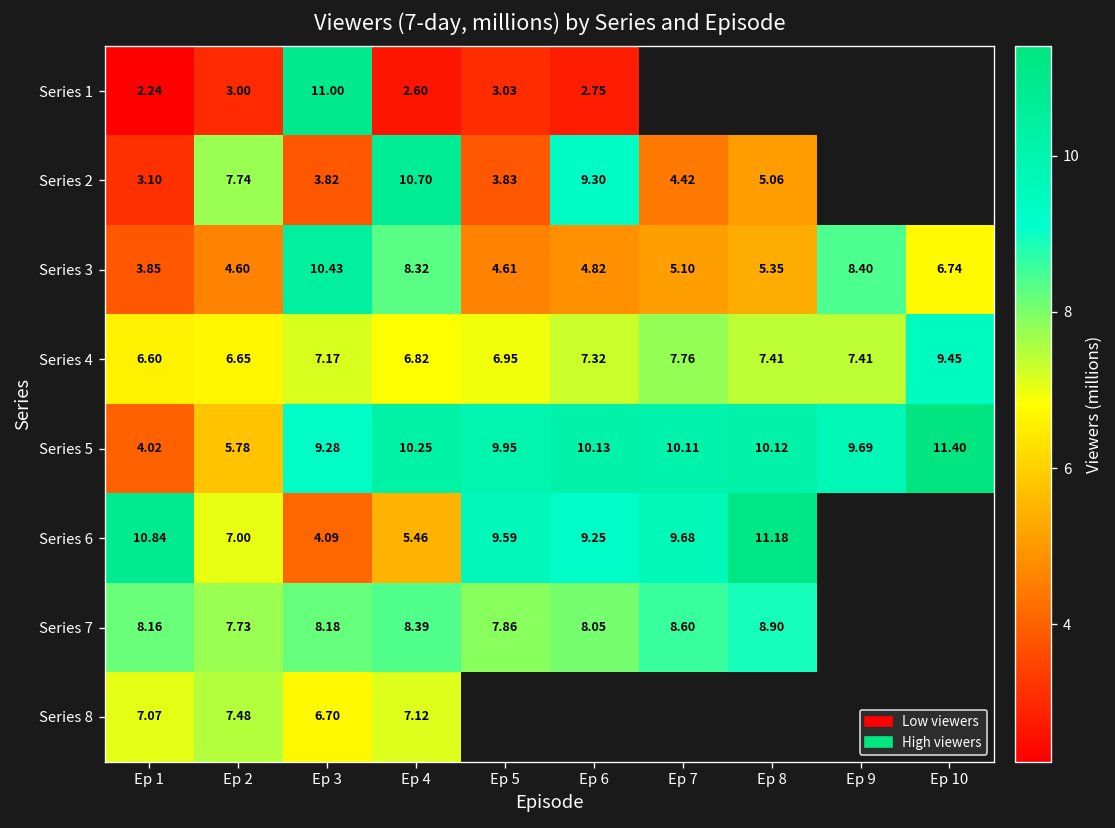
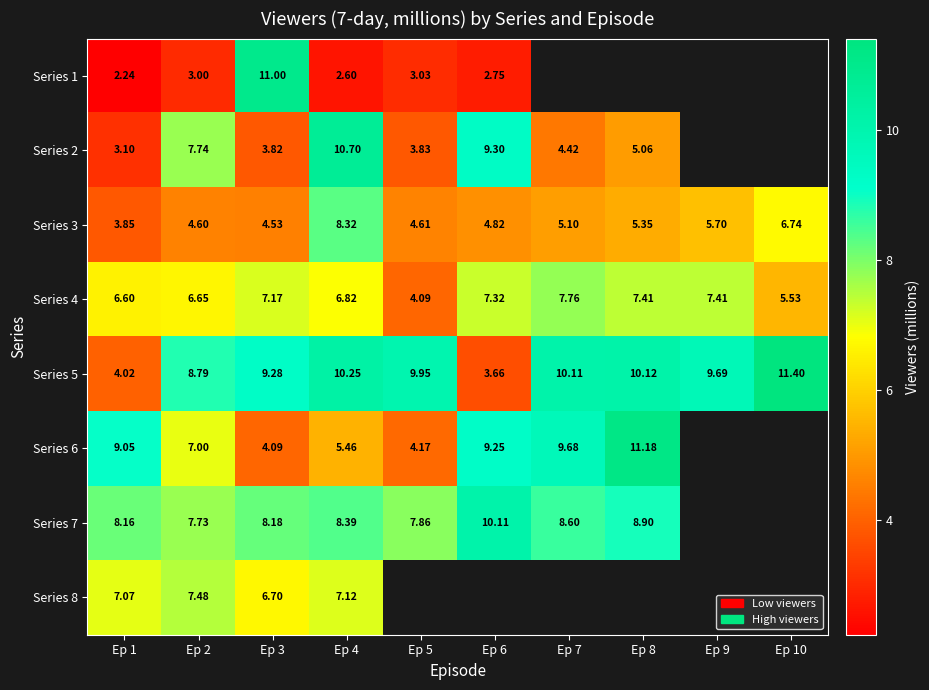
  {
    "Series 1": {
      "Ep 1": 2.24,
      "Ep 2": 3.00,
      "Ep 3": 11.00,
      "Ep 4": 2.60,
      "Ep 5": 3.03,
      "Ep 6": 2.75
    },
    "Series 2": {
      "Ep 1": 3.10,
      "Ep 2": 7.74,
      "Ep 3": 3.82,
      "Ep 4": 10.70,
      "Ep 5": 3.83,
      "Ep 6": 9.30,
      "Ep 7": 4.42,
      "Ep 8": 5.06
    },
    "Series 3": {
      "Ep 1": 3.85,
      "Ep 2": 4.60,
-     "Ep 3": 10.43,
+     "Ep 3": 4.53,
      "Ep 4": 8.32,
      "Ep 5": 4.61,
      "Ep 6": 4.82,
      "Ep 7": 5.10,
      "Ep 8": 5.35,
-     "Ep 9": 8.40,
+     "Ep 9": 5.70,
      "Ep 10": 6.74
    },
    "Series 4": {
      "Ep 1": 6.60,
      "Ep 2": 6.65,
      "Ep 3": 7.17,
      "Ep 4": 6.82,
-     "Ep 5": 6.95,
+     "Ep 5": 4.09,
      "Ep 6": 7.32,
      "Ep 7": 7.76,
      "Ep 8": 7.41,
      "Ep 9": 7.41,
-     "Ep 10": 9.45
+     "Ep 10": 5.53
    },
    "Series 5": {
      "Ep 1": 4.02,
-     "Ep 2": 5.78,
+     "Ep 2": 8.79,
      "Ep 3": 9.28,
      "Ep 4": 10.25,
      "Ep 5": 9.95,
-     "Ep 6": 10.13,
+     "Ep 6": 3.66,
      "Ep 7": 10.11,
      "Ep 8": 10.12,
      "Ep 9": 9.69,
      "Ep 10": 11.40
    },
    "Series 6": {
-     "Ep 1": 10.84,
+     "Ep 1": 9.05,
      "Ep 2": 7.00,
      "Ep 3": 4.09,
      "Ep 4": 5.46,
-     "Ep 5": 9.59,
+     "Ep 5": 4.17,
      "Ep 6": 9.25,
      "Ep 7": 9.68,
      "Ep 8": 11.18
    },
    "Series 7": {
      "Ep 1": 8.16,
      "Ep 2": 7.73,
      "Ep 3": 8.18,
      "Ep 4": 8.39,
      "Ep 5": 7.86,
-     "Ep 6": 8.05,
+     "Ep 6": 10.11,
      "Ep 7": 8.60,
      "Ep 8": 8.90
    },
    "Series 8": {
      "Ep 1": 7.07,
      "Ep 2": 7.48,
      "Ep 3": 6.70,
      "Ep 4": 7.12
    }
  }
